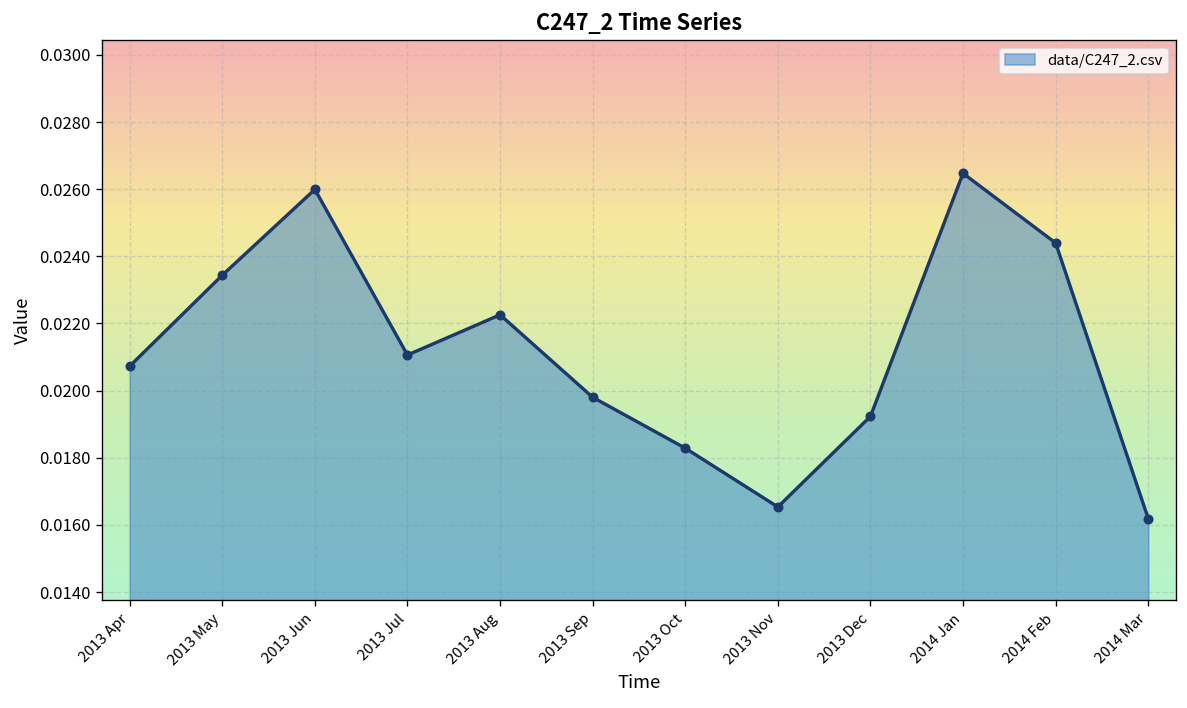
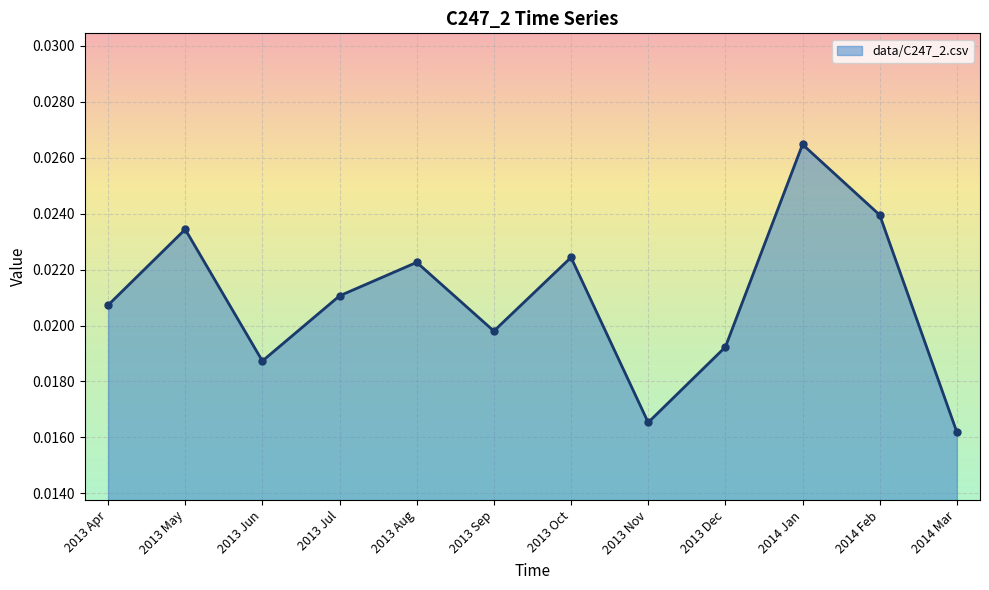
  {
    "2013 Apr": 0.0207,
    "2013 May": 0.0234,
-   "2013 Jun": 0.0260,
+   "2013 Jun": 0.0187,
    "2013 Jul": 0.0211,
    "2013 Aug": 0.0223,
    "2013 Sep": 0.0198,
-   "2013 Oct": 0.0183,
+   "2013 Oct": 0.0224,
    "2013 Nov": 0.0165,
    "2013 Dec": 0.0192,
    "2014 Jan": 0.0265,
-   "2014 Feb": 0.0244,
+   "2014 Feb": 0.0240,
    "2014 Mar": 0.0162
  }
